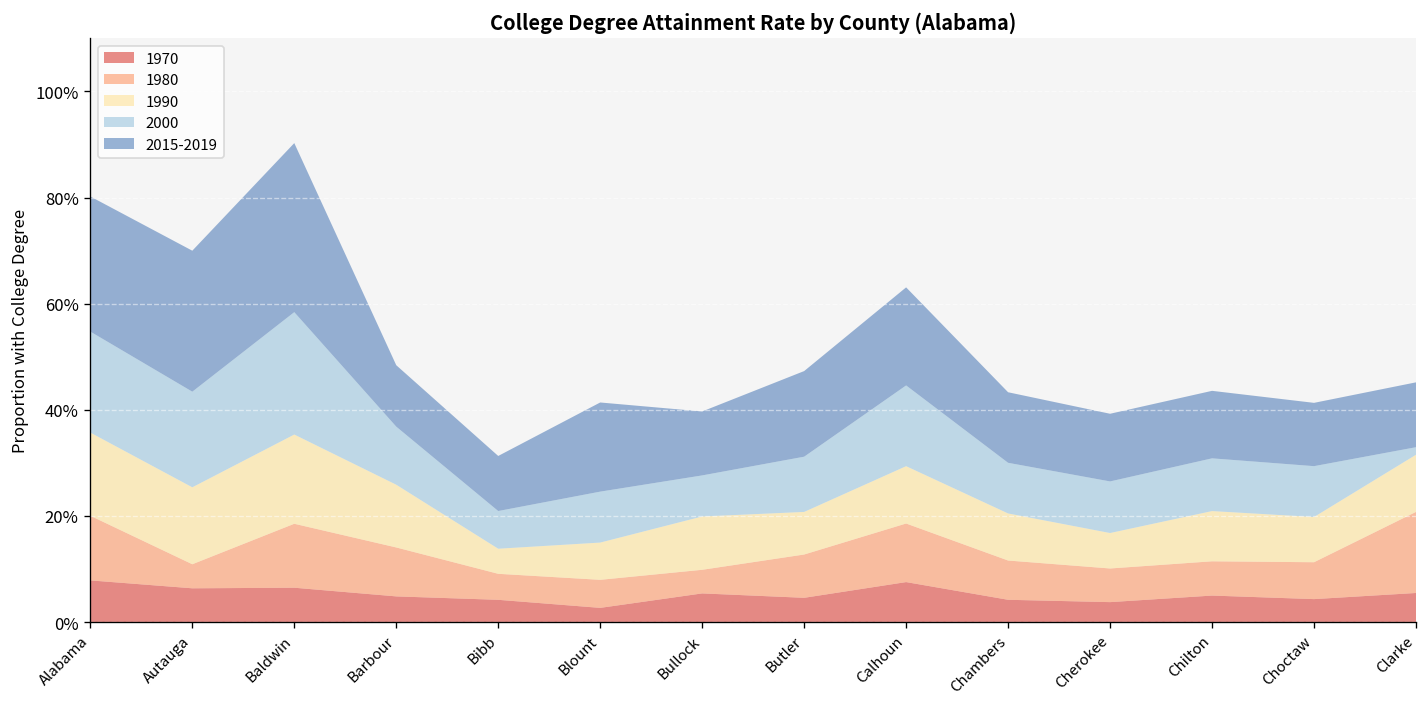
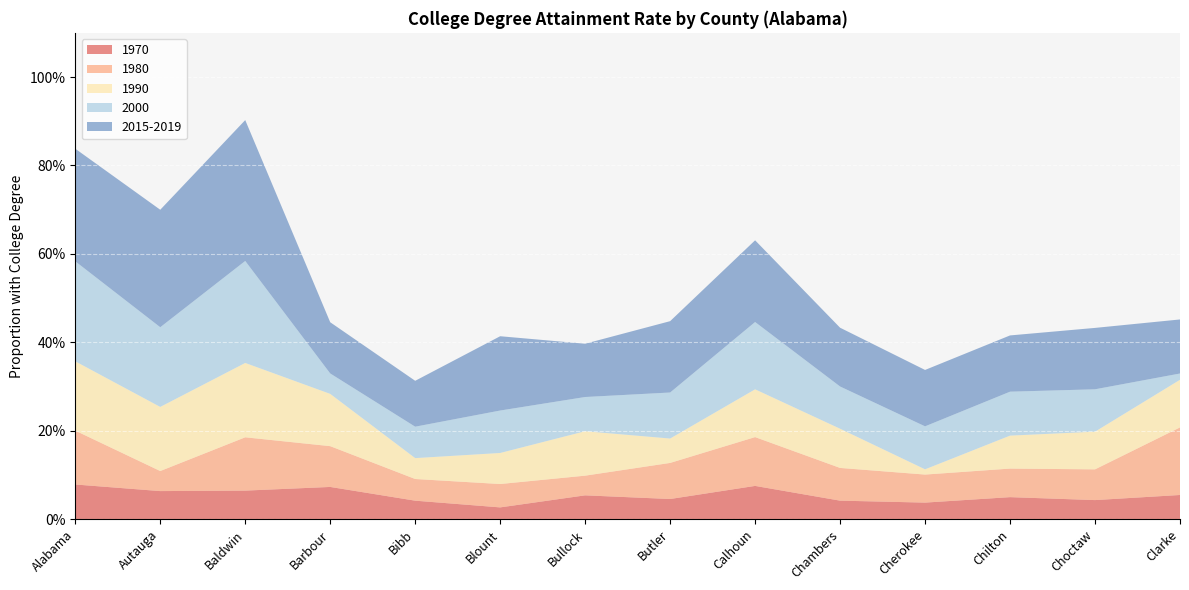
  {
    "1970": {
      "Alabama": "8%",
      "Autauga": "6%",
      "Baldwin": "6%",
-     "Barbour": "5%",
+     "Barbour": "7%",
      "Bibb": "4%",
      "Blount": "3%",
      "Bullock": "5%",
      "Butler": "5%",
      "Calhoun": "8%",
      "Chambers": "4%",
      "Cherokee": "4%",
      "Chilton": "5%",
      "Choctaw": "4%",
      "Clarke": "5%"
    },
    "1980": {
      "Alabama": "12%",
      "Autauga": "5%",
      "Baldwin": "12%",
      "Barbour": "9%",
      "Bibb": "5%",
      "Blount": "5%",
      "Bullock": "4%",
      "Butler": "8%",
      "Calhoun": "11%",
      "Chambers": "7%",
      "Cherokee": "6%",
      "Chilton": "6%",
      "Choctaw": "7%",
      "Clarke": "15%"
    },
    "1990": {
      "Alabama": "16%",
      "Autauga": "15%",
      "Baldwin": "17%",
      "Barbour": "12%",
      "Bibb": "5%",
      "Blount": "7%",
      "Bullock": "10%",
-     "Butler": "8%",
+     "Butler": "6%",
      "Calhoun": "11%",
      "Chambers": "9%",
-     "Cherokee": "7%",
-     "Chilton": "9%",
+     "Cherokee": "1%",
+     "Chilton": "7%",
      "Choctaw": "9%",
      "Clarke": "11%"
    },
    "2000": {
-     "Alabama": "19%",
+     "Alabama": "23%",
      "Autauga": "18%",
      "Baldwin": "23%",
-     "Barbour": "11%",
+     "Barbour": "5%",
      "Bibb": "7%",
      "Blount": "10%",
      "Bullock": "8%",
      "Butler": "10%",
      "Calhoun": "15%",
      "Chambers": "10%",
      "Cherokee": "10%",
      "Chilton": "10%",
      "Choctaw": "10%",
      "Clarke": "1%"
    },
    "2015-2019": {
      "Alabama": "25%",
      "Autauga": "27%",
      "Baldwin": "32%",
      "Barbour": "12%",
      "Bibb": "10%",
      "Blount": "17%",
      "Bullock": "12%",
      "Butler": "16%",
      "Calhoun": "18%",
      "Chambers": "13%",
      "Cherokee": "13%",
      "Chilton": "13%",
-     "Choctaw": "12%",
+     "Choctaw": "14%",
      "Clarke": "12%"
    }
  }
